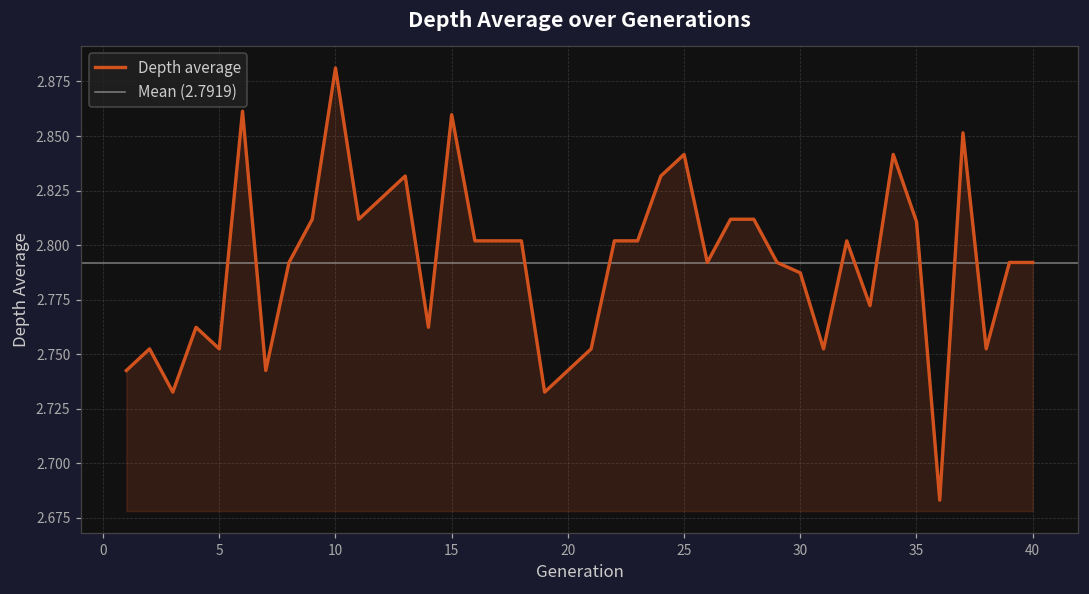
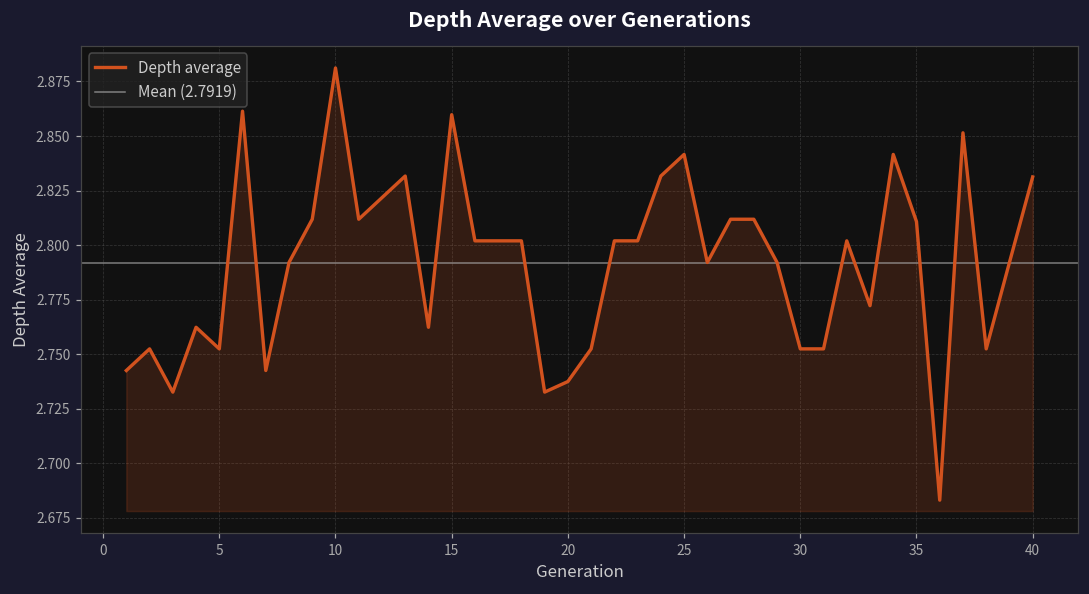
  {
    "5": 2.752,
    "10": 2.881,
    "15": 2.860,
-   "20": 2.743,
+   "20": 2.738,
    "25": 2.842,
-   "30": 2.787,
+   "30": 2.752,
    "35": 2.811,
-   "40": 2.792
+   "40": 2.831
  }
